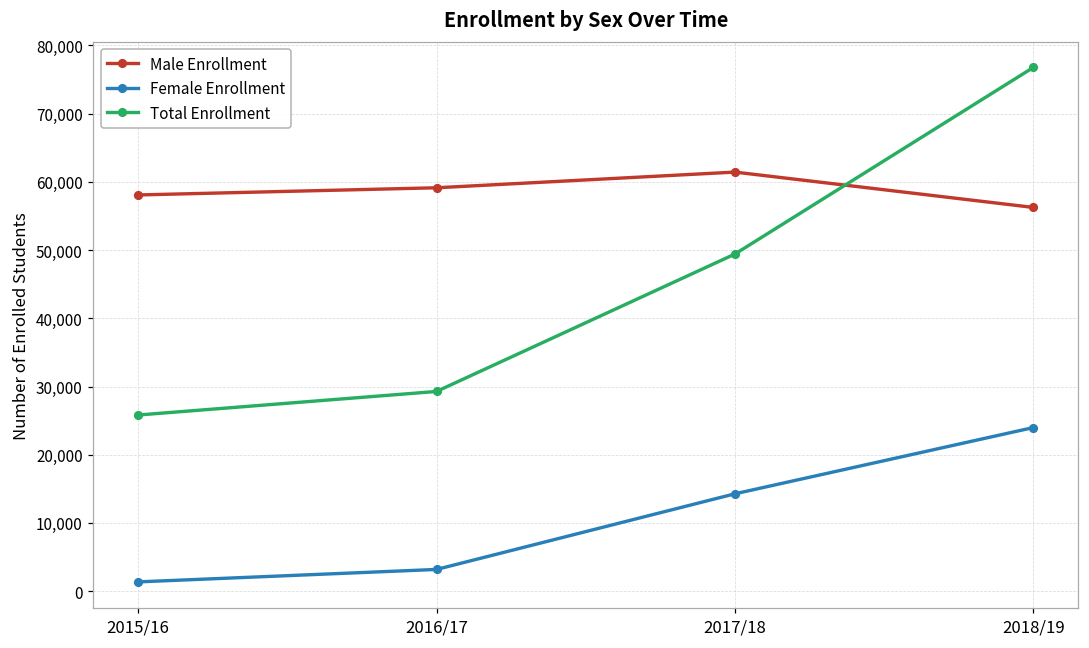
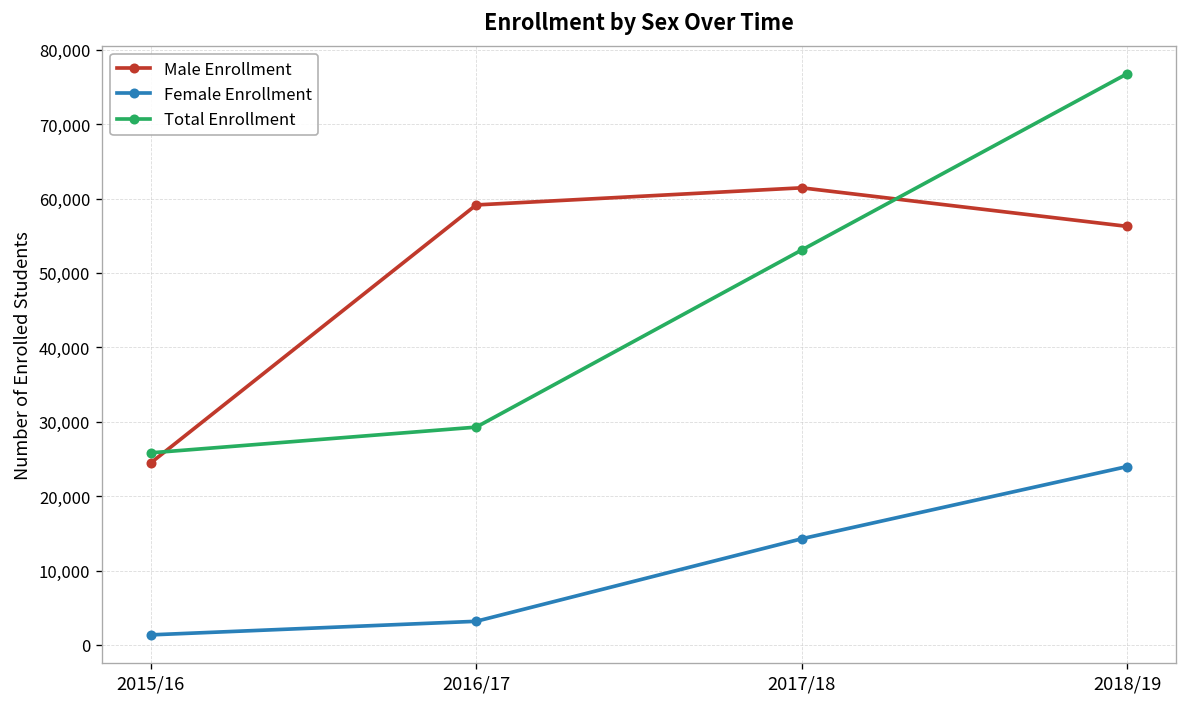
  {
    "Male Enrollment": {
-     "2015/16": "58,000",
+     "2015/16": "24,000",
      "2016/17": "59,000",
      "2017/18": "61,000",
      "2018/19": "56,000"
    },
    "Female Enrollment": {
      "2015/16": "1,000",
      "2016/17": "3,000",
      "2017/18": "14,000",
      "2018/19": "24,000"
    },
    "Total Enrollment": {
      "2015/16": "26,000",
      "2016/17": "29,000",
-     "2017/18": "49,000",
+     "2017/18": "53,000",
      "2018/19": "77,000"
    }
  }
